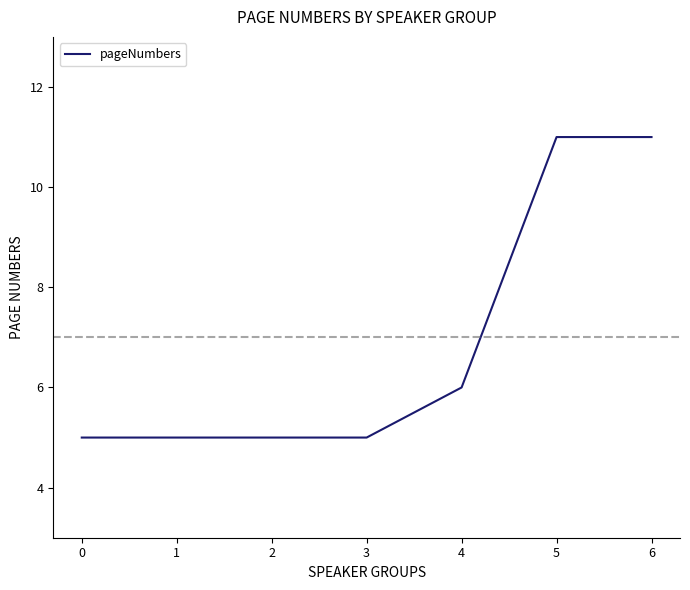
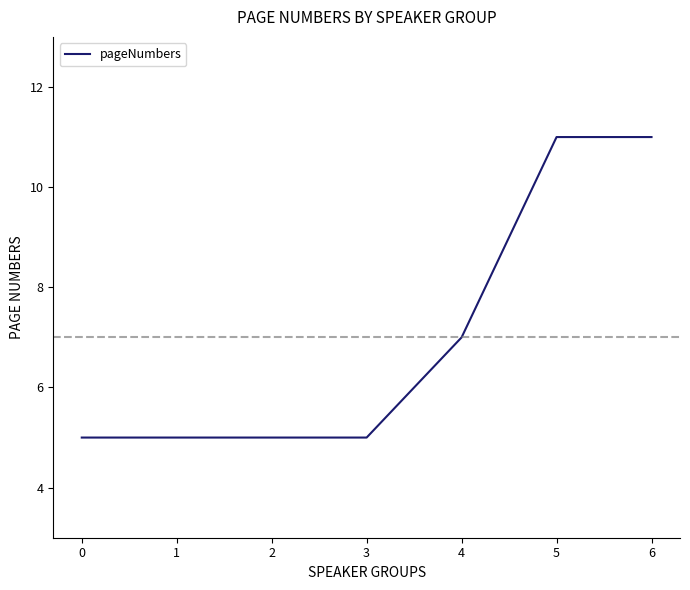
  {
    "0": 5,
    "1": 5,
    "2": 5,
    "3": 5,
-   "4": 6,
+   "4": 7,
    "5": 11,
    "6": 11
  }
